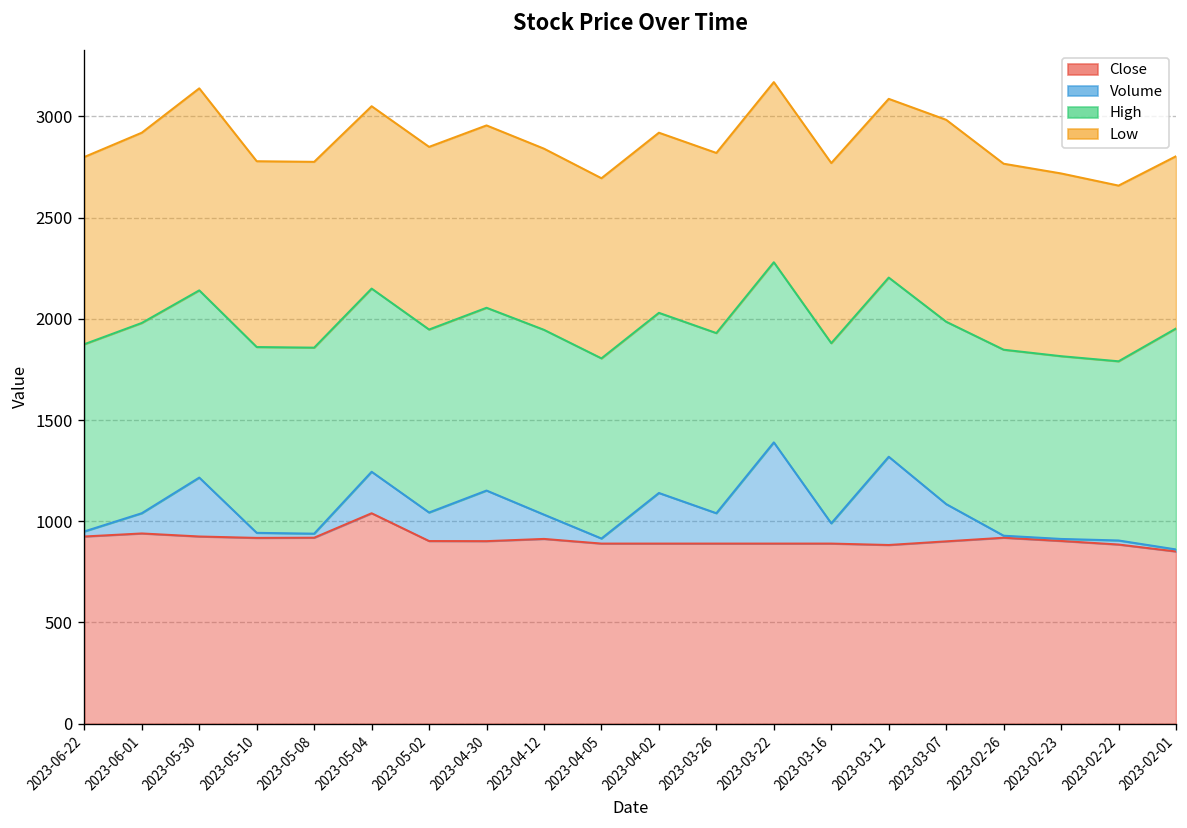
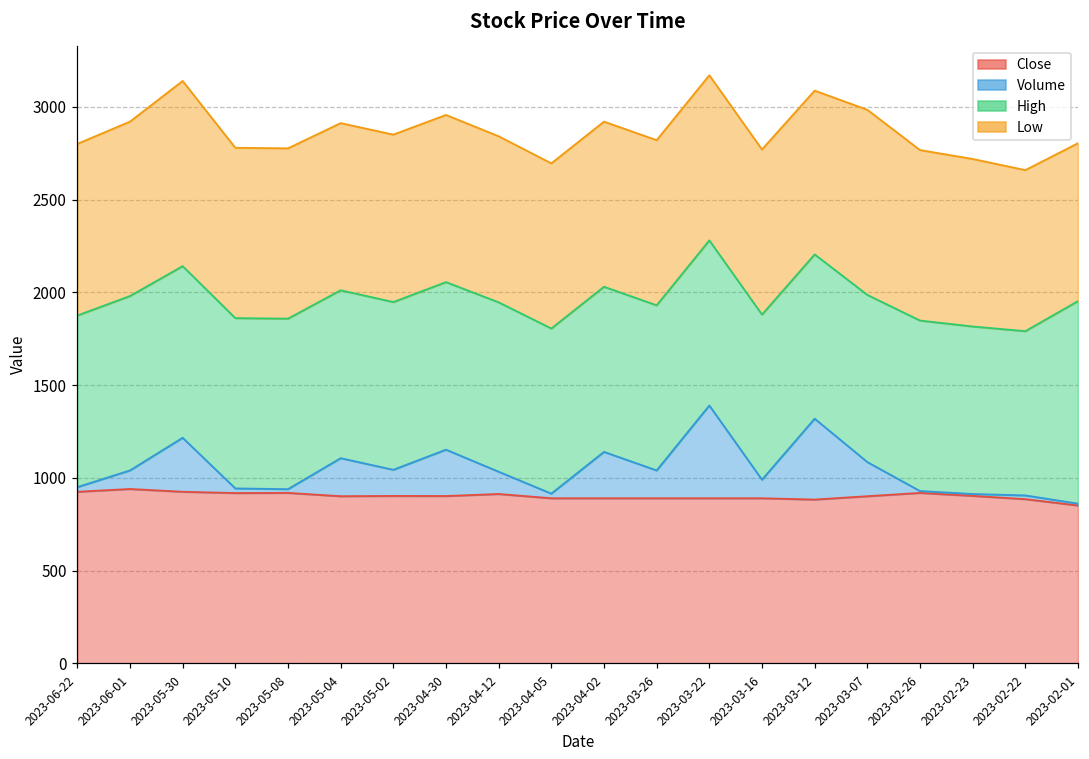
  {
    "Close": {
      "2023-06-22": 930,
      "2023-06-01": 940,
      "2023-05-30": 930,
      "2023-05-10": 920,
      "2023-05-08": 920,
-     "2023-05-04": 1040,
+     "2023-05-04": 900,
      "2023-05-02": 900,
      "2023-04-30": 900,
      "2023-04-12": 910,
      "2023-04-05": 890,
      "2023-04-02": 890,
      "2023-03-26": 890,
      "2023-03-22": 890,
      "2023-03-16": 890,
      "2023-03-12": 880,
      "2023-03-07": 900,
      "2023-02-22": 890
    },
    "Volume": {
      "2023-06-22": 30,
      "2023-06-01": 100,
      "2023-05-30": 290,
      "2023-05-10": 30,
      "2023-05-08": 20,
      "2023-05-04": 210,
      "2023-05-02": 140,
      "2023-04-30": 250,
      "2023-04-12": 120,
      "2023-04-05": 30,
      "2023-04-02": 250,
      "2023-03-26": 150,
      "2023-03-22": 500,
      "2023-03-16": 100,
      "2023-03-12": 440,
      "2023-03-07": 180,
      "2023-02-22": 20
    },
    "High": {
      "2023-06-22": 930,
      "2023-06-01": 940,
      "2023-05-30": 930,
      "2023-05-10": 920,
      "2023-05-08": 920,
      "2023-05-04": 910,
      "2023-05-02": 900,
      "2023-04-30": 900,
      "2023-04-12": 910,
      "2023-04-05": 890,
      "2023-04-02": 890,
      "2023-03-26": 890,
      "2023-03-22": 890,
      "2023-03-16": 890,
      "2023-03-12": 890,
      "2023-03-07": 900,
      "2023-02-26": 920,
      "2023-02-23": 900,
      "2023-02-22": 890,
      "2023-02-01": 1090
    },
    "Low": {
      "2023-06-22": 930,
      "2023-06-01": 940,
      "2023-05-30": 1000,
      "2023-05-10": 920,
      "2023-05-08": 920,
      "2023-05-04": 900,
      "2023-05-02": 900,
      "2023-04-30": 900,
      "2023-04-12": 900,
      "2023-04-05": 890,
      "2023-04-02": 890,
      "2023-03-26": 890,
      "2023-03-22": 890,
      "2023-03-16": 890,
      "2023-03-12": 880,
      "2023-03-07": 1000,
      "2023-02-26": 920,
      "2023-02-23": 900,
      "2023-02-22": 870,
      "2023-02-01": 850
    }
  }
